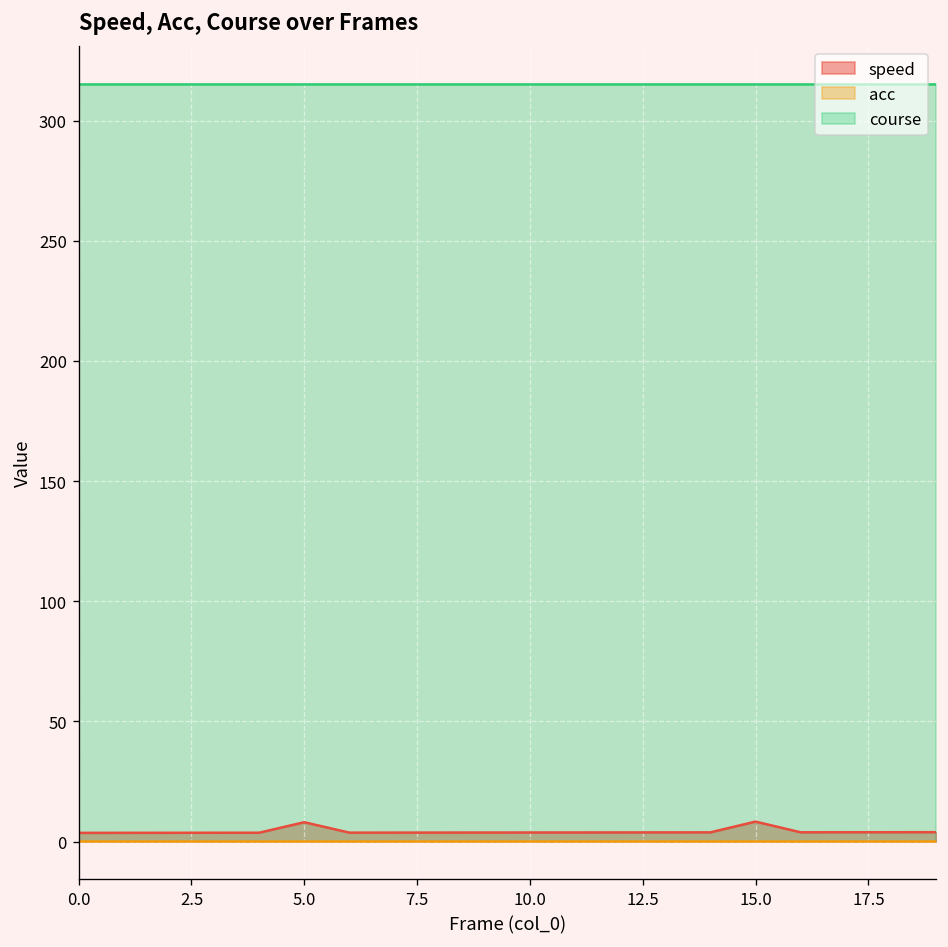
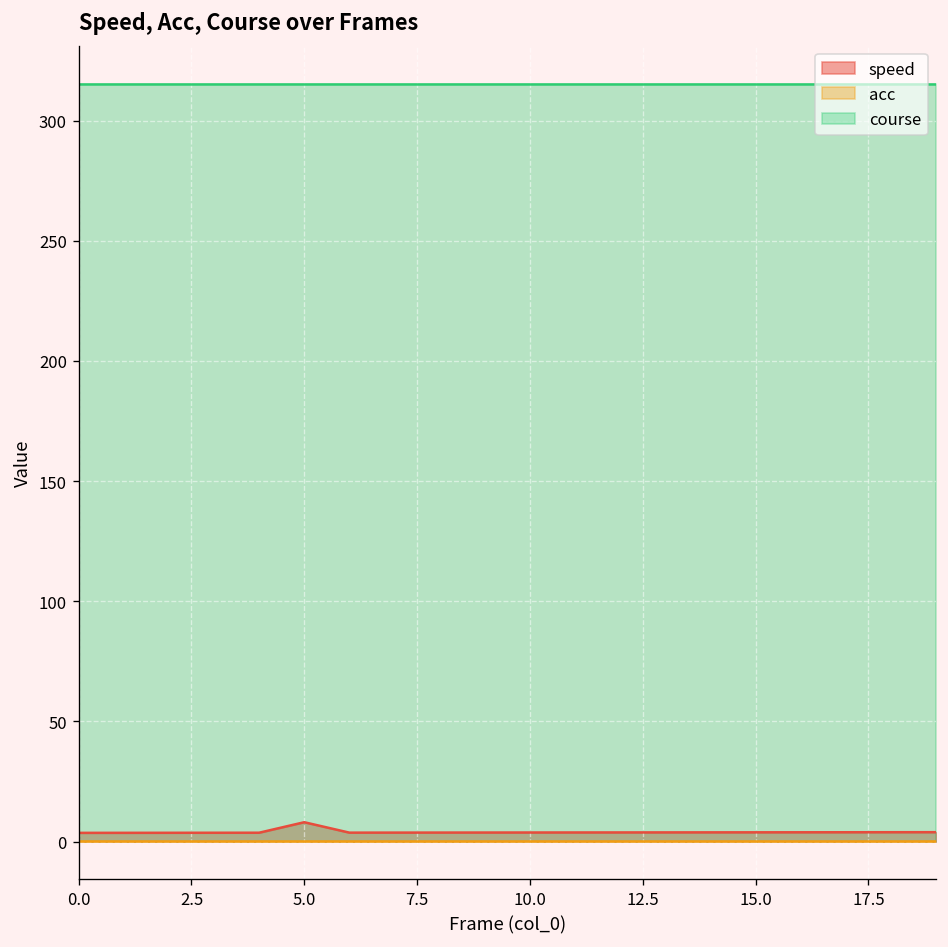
  {
    "speed": {
      "0.0": 4,
      "5.0": 8,
      "10.0": 4,
-     "15.0": 8
+     "15.0": 4
    },
    "acc": {
      "0.0": 0,
      "5.0": 0,
      "10.0": 0,
      "15.0": 0
    },
    "course": {
      "0.0": 315,
      "5.0": 315,
      "10.0": 315,
      "15.0": 315
    }
  }
